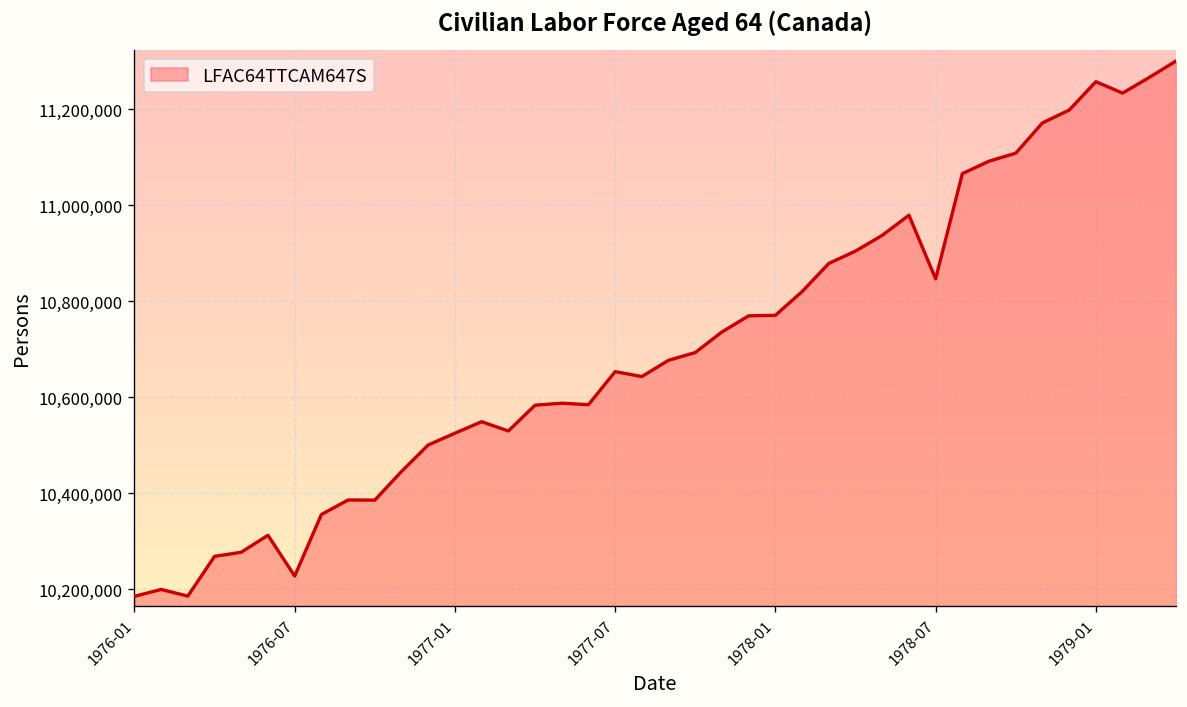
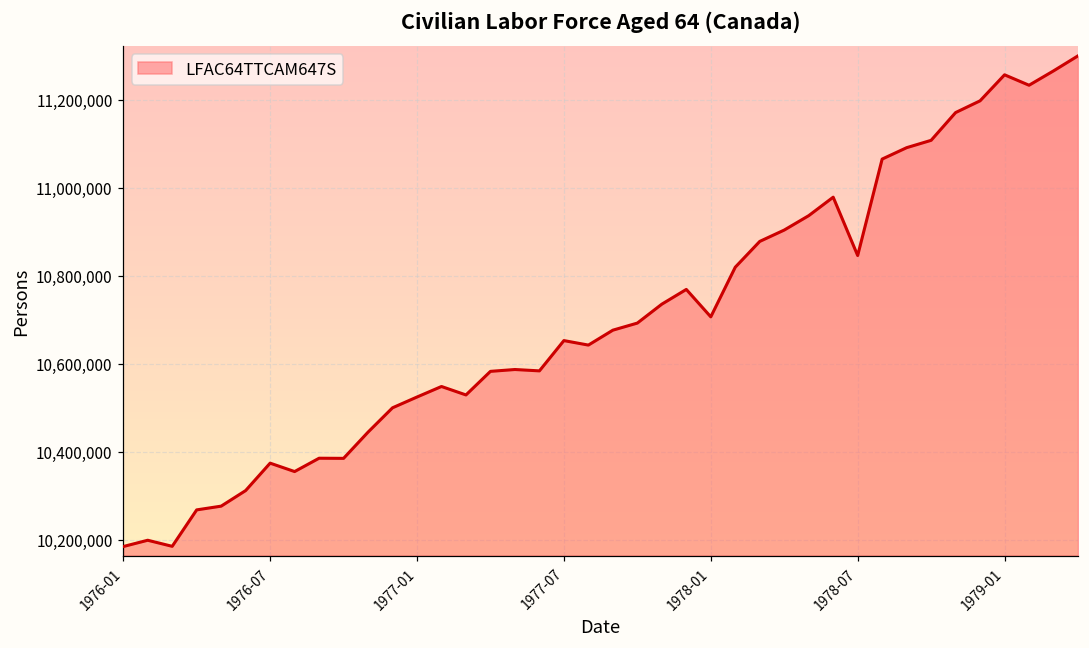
  {
    "1976-01": "10,190,000",
-   "1976-07": "10,230,000",
+   "1976-07": "10,370,000",
    "1977-01": "10,520,000",
    "1977-07": "10,650,000",
-   "1978-01": "10,770,000",
+   "1978-01": "10,710,000",
    "1978-07": "10,850,000",
    "1979-01": "11,260,000"
  }
